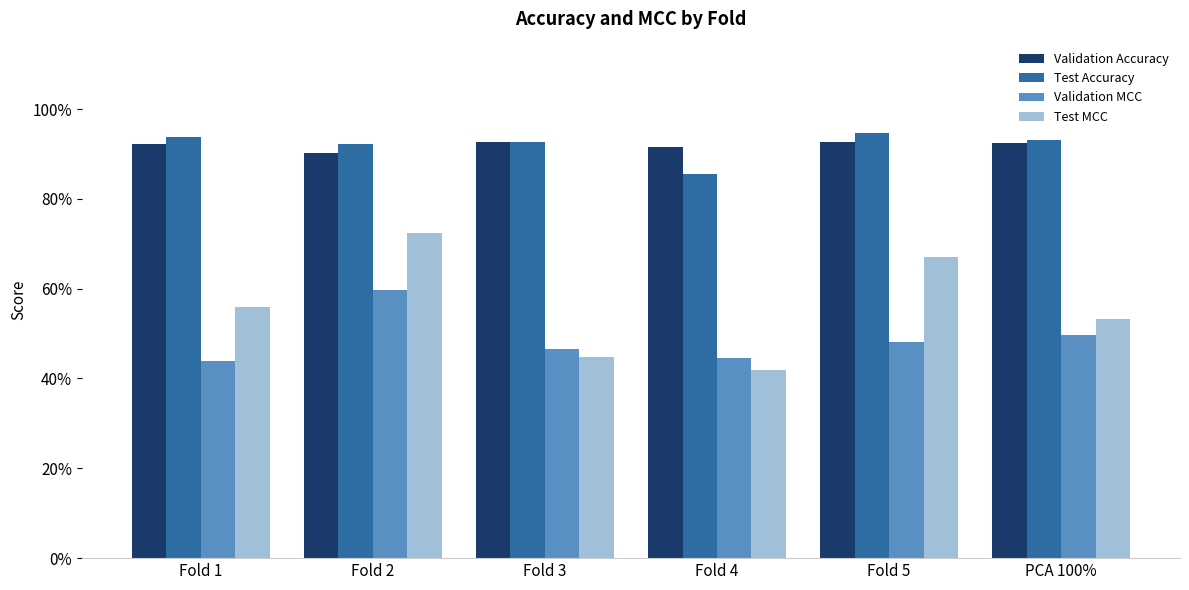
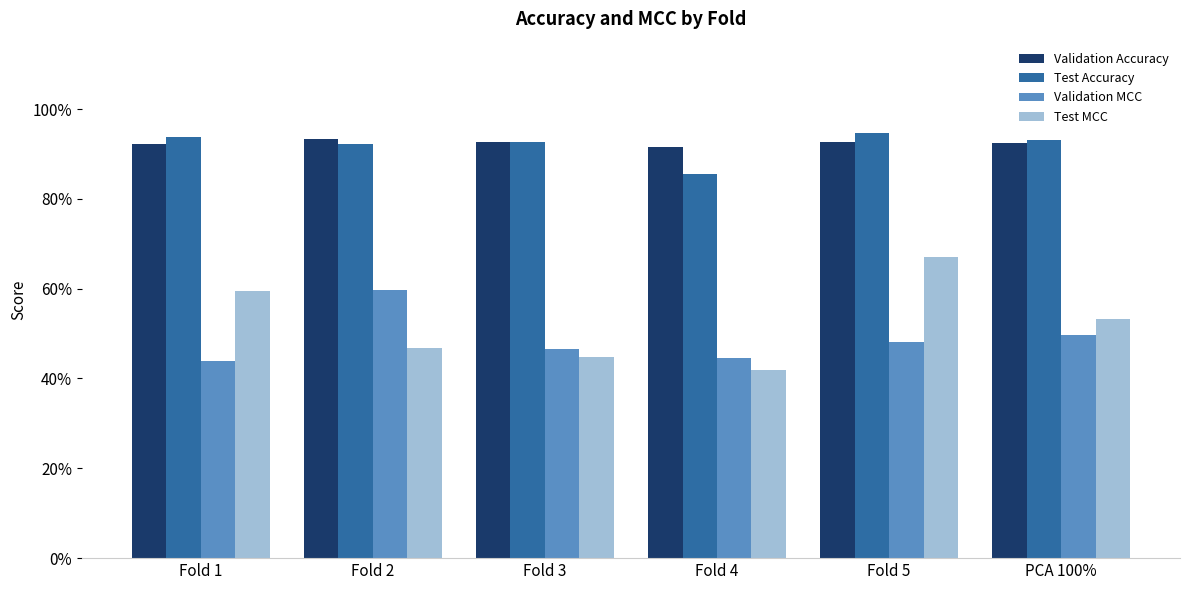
  {
    "Validation Accuracy": {
      "Fold 1": "92%",
-     "Fold 2": "90%",
+     "Fold 2": "93%",
      "Fold 3": "93%",
      "Fold 4": "92%",
      "Fold 5": "93%",
      "PCA 100%": "92%"
    },
    "Test Accuracy": {
      "Fold 1": "94%",
      "Fold 2": "92%",
      "Fold 3": "93%",
      "Fold 4": "86%",
      "Fold 5": "95%",
      "PCA 100%": "93%"
    },
    "Validation MCC": {
      "Fold 1": "44%",
      "Fold 2": "60%",
      "Fold 3": "47%",
      "Fold 4": "45%",
      "Fold 5": "48%",
      "PCA 100%": "50%"
    },
    "Test MCC": {
-     "Fold 1": "56%",
-     "Fold 2": "72%",
+     "Fold 1": "60%",
+     "Fold 2": "47%",
      "Fold 3": "45%",
      "Fold 4": "42%",
      "Fold 5": "67%",
      "PCA 100%": "53%"
    }
  }
